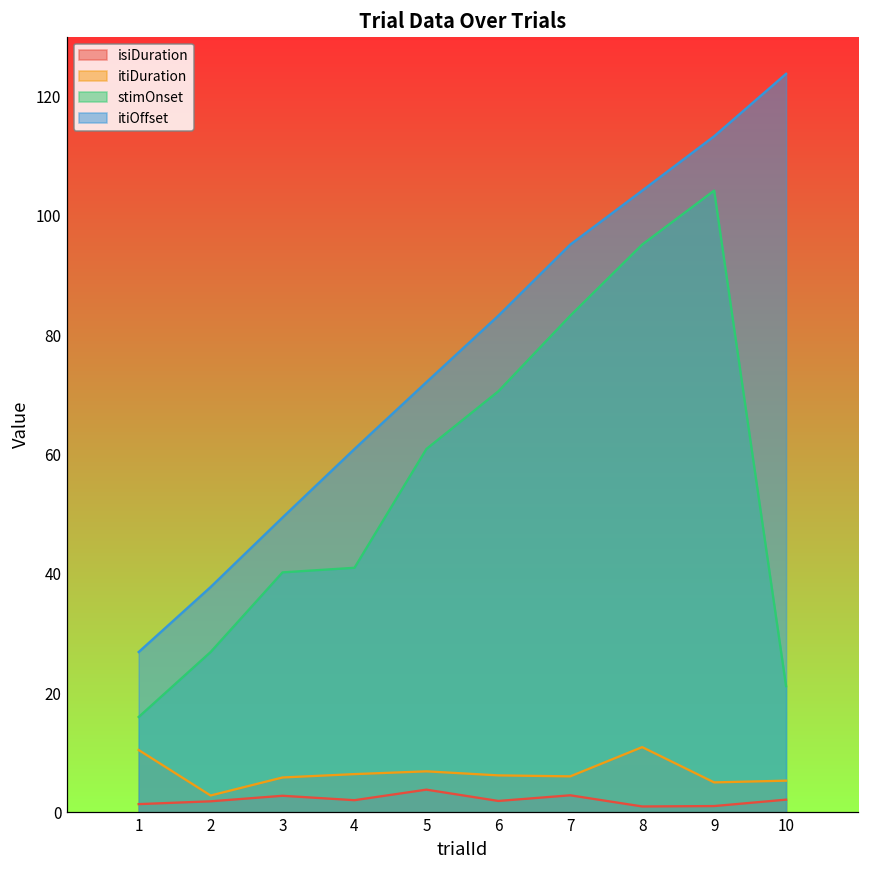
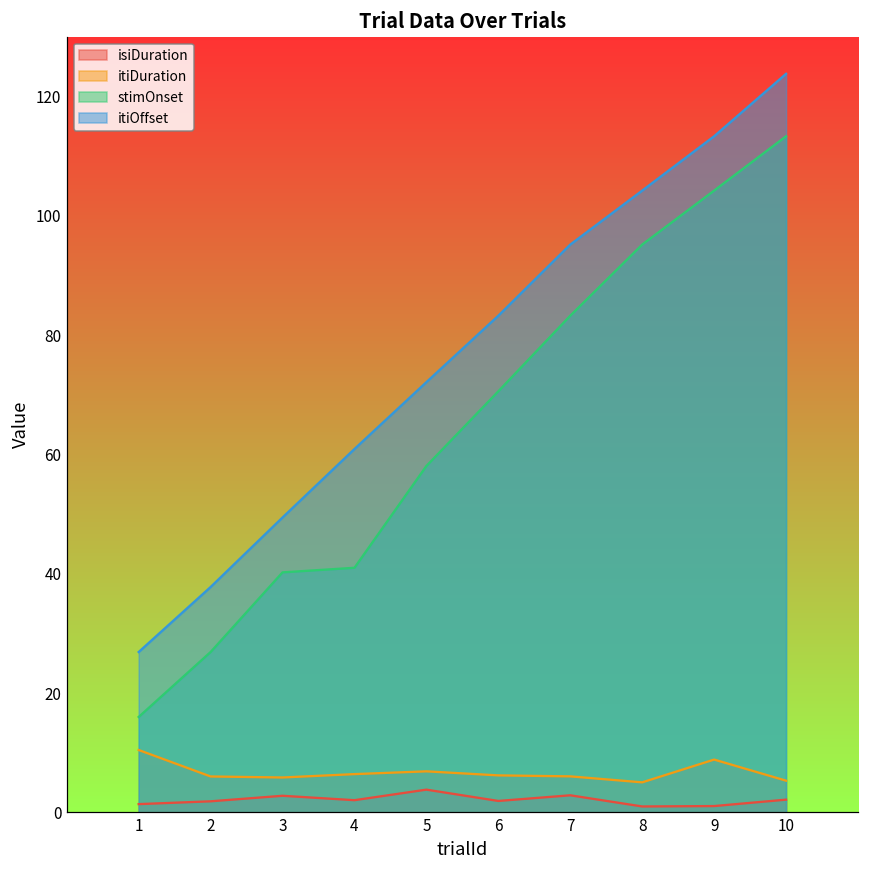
  {
    "isiDuration": {
      "1": 1,
      "2": 2,
      "3": 3,
      "4": 2,
      "5": 4,
      "6": 2,
      "7": 3,
      "8": 1,
      "9": 1,
      "10": 2
    },
    "itiDuration": {
      "1": 10,
-     "2": 3,
+     "2": 6,
      "3": 6,
      "4": 6,
      "5": 7,
      "6": 6,
      "7": 6,
-     "8": 11,
-     "9": 5,
+     "8": 5,
+     "9": 9,
      "10": 5
    },
    "stimOnset": {
      "1": 16,
      "2": 27,
      "3": 40,
      "4": 41,
-     "5": 61,
+     "5": 58,
      "6": 71,
      "7": 83,
      "8": 95,
      "9": 104,
-     "10": 21
+     "10": 113
    },
    "itiOffset": {
      "1": 27,
      "2": 38,
      "3": 49,
      "4": 61,
      "5": 72,
      "6": 83,
      "7": 95,
      "8": 104,
      "9": 113,
      "10": 124
    }
  }
